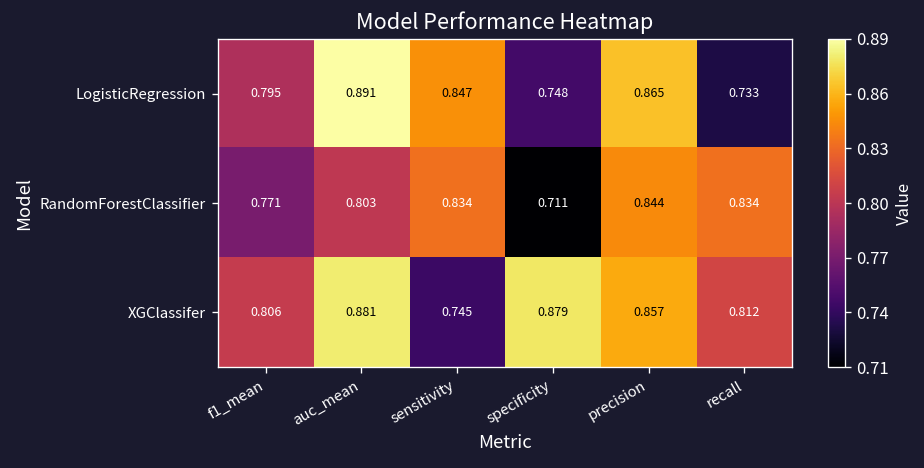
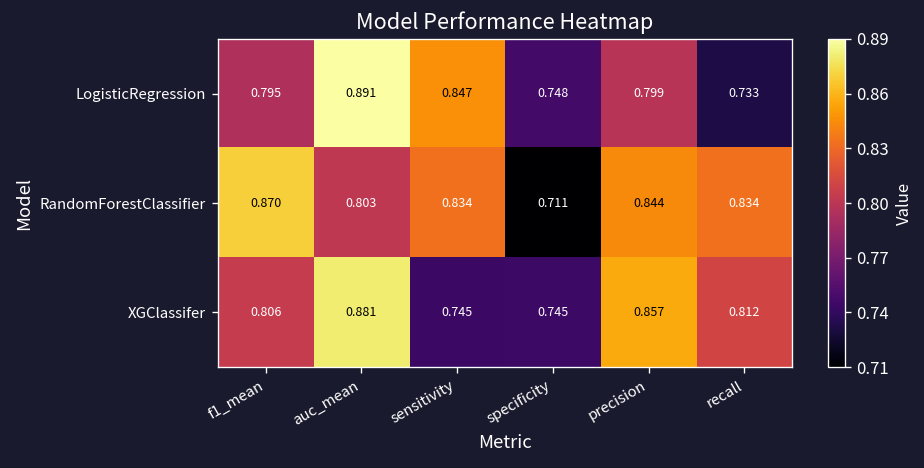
  {
    "LogisticRegression": {
      "f1_mean": 0.795,
      "auc_mean": 0.891,
      "sensitivity": 0.847,
      "specificity": 0.748,
-     "precision": 0.865,
+     "precision": 0.799,
      "recall": 0.733
    },
    "RandomForestClassifier": {
-     "f1_mean": 0.771,
+     "f1_mean": 0.870,
      "auc_mean": 0.803,
      "sensitivity": 0.834,
      "specificity": 0.711,
      "precision": 0.844,
      "recall": 0.834
    },
    "XGClassifer": {
      "f1_mean": 0.806,
      "auc_mean": 0.881,
      "sensitivity": 0.745,
-     "specificity": 0.879,
+     "specificity": 0.745,
      "precision": 0.857,
      "recall": 0.812
    }
  }
